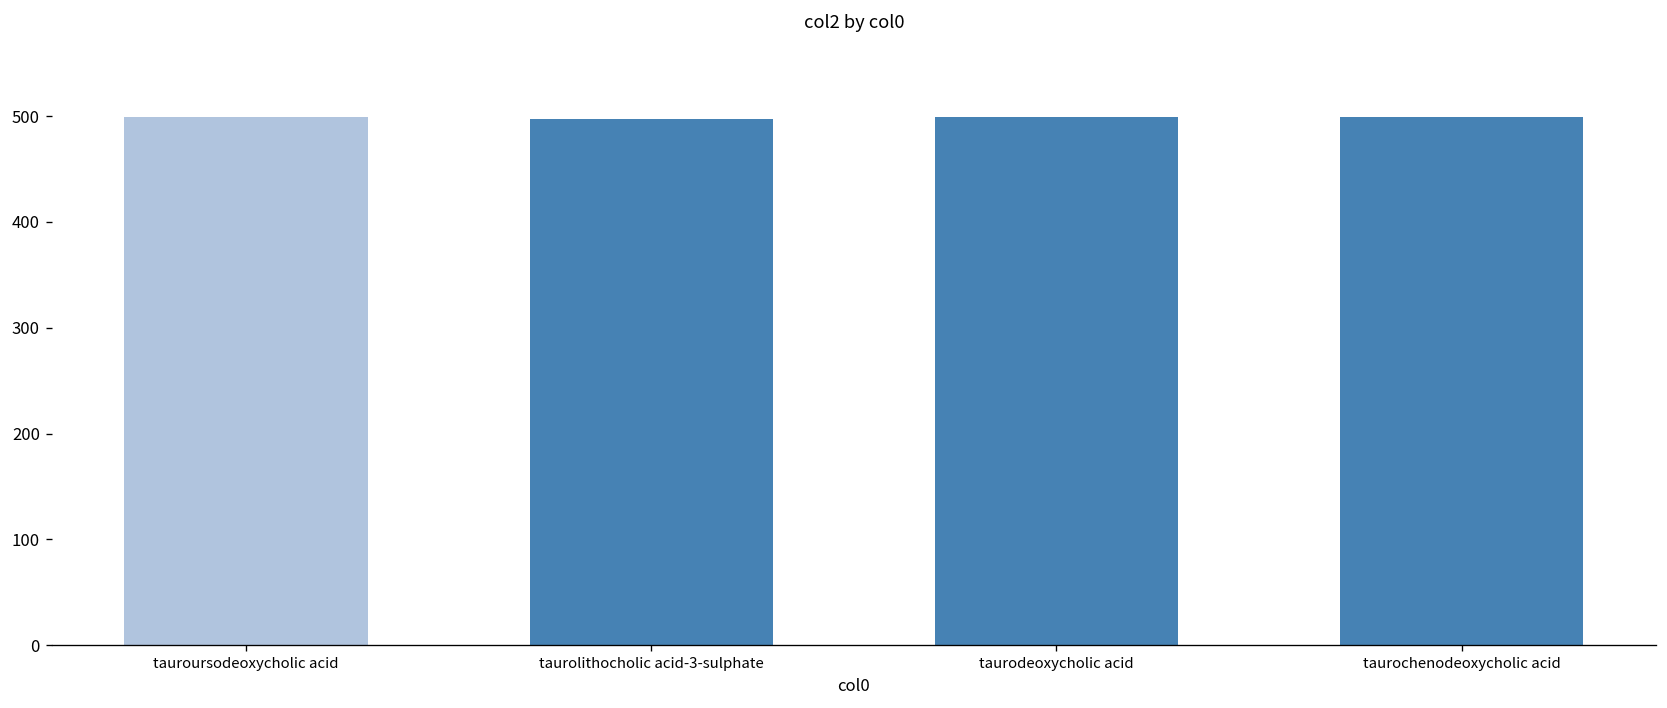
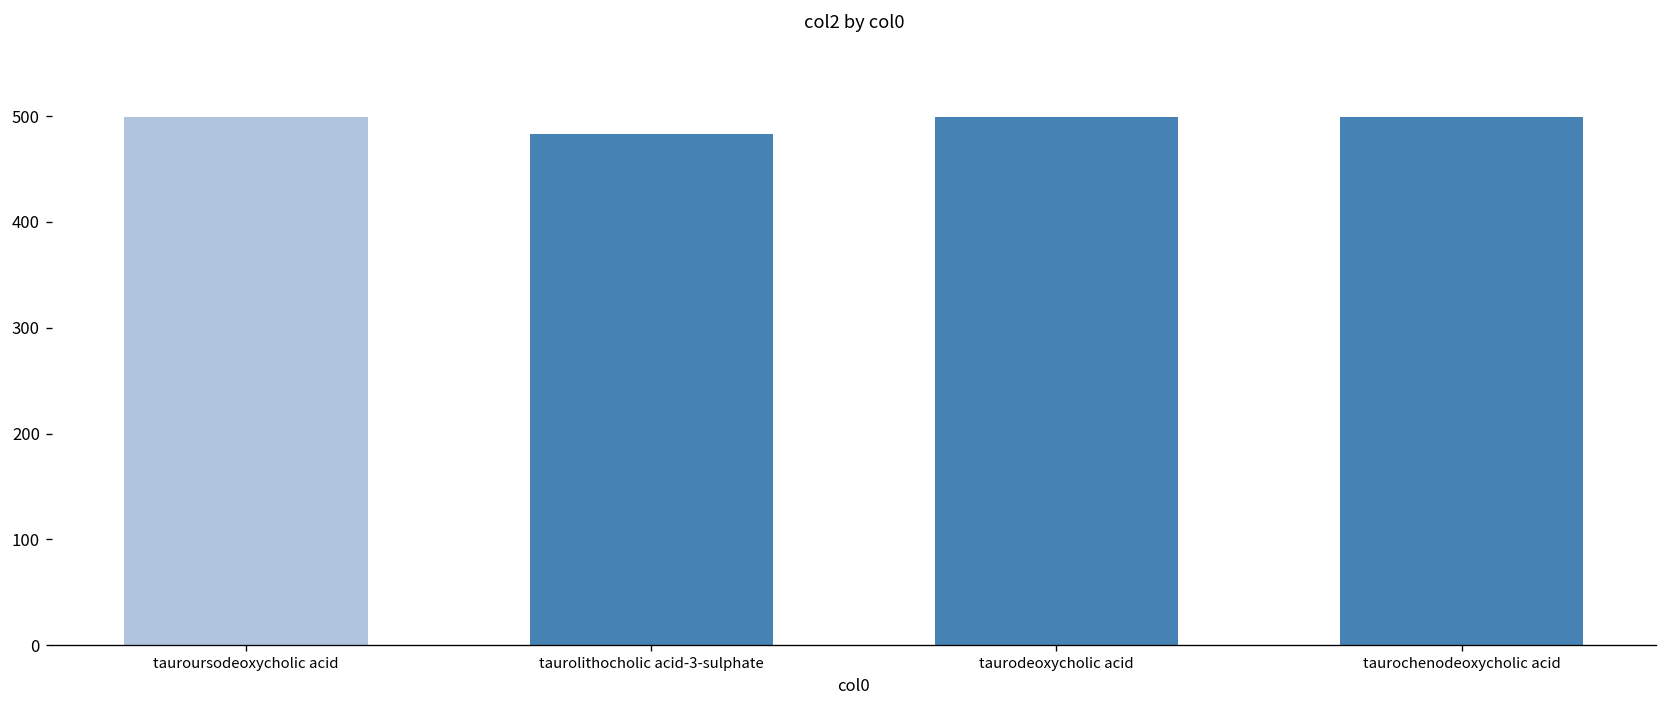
  {
    "tauroursodeoxycholic acid": 500,
-   "taurolithocholic acid-3-sulphate": 500,
+   "taurolithocholic acid-3-sulphate": 480,
    "taurodeoxycholic acid": 500,
    "taurochenodeoxycholic acid": 500
  }
